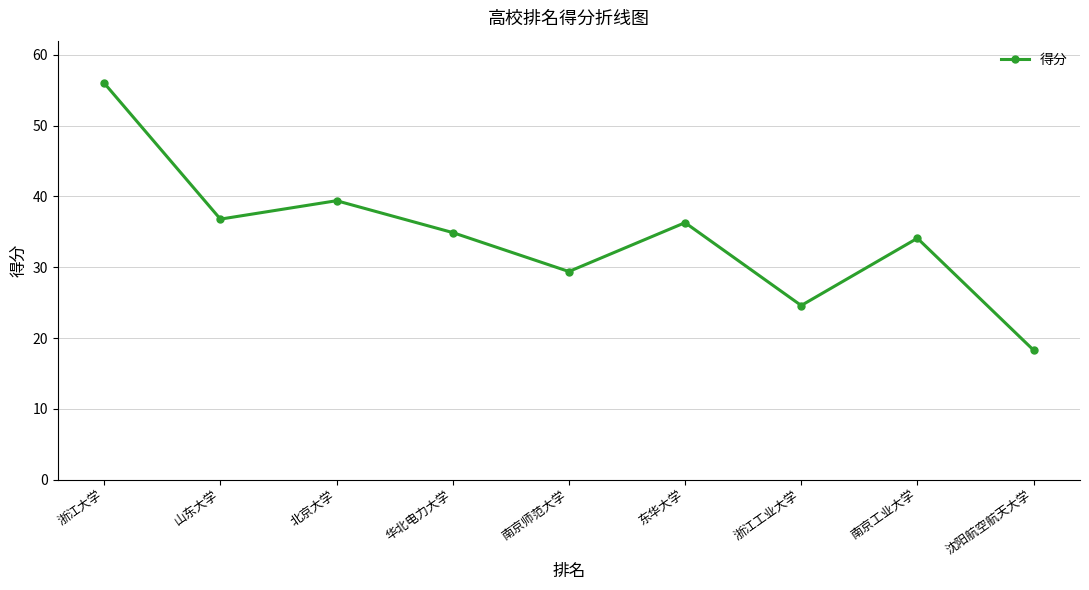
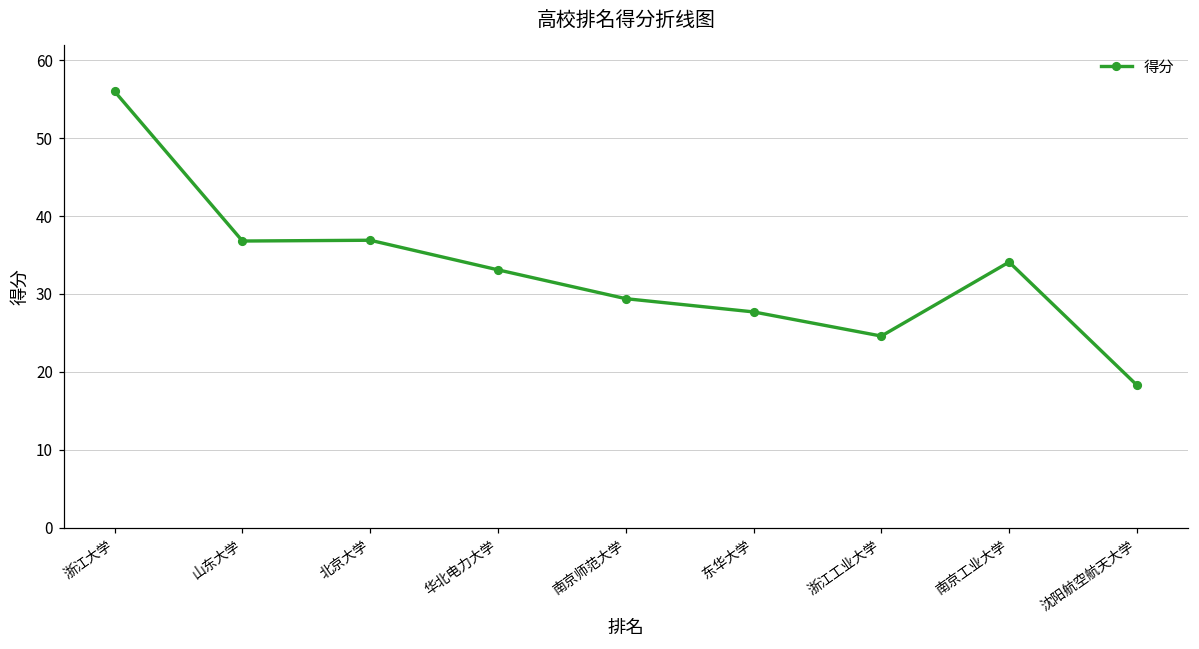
  {
    "浙江大学": 56,
    "山东大学": 37,
-   "北京大学": 39,
-   "华北电力大学": 35,
+   "北京大学": 37,
+   "华北电力大学": 33,
    "南京师范大学": 29,
-   "东华大学": 36,
+   "东华大学": 28,
    "浙江工业大学": 25,
    "南京工业大学": 34,
    "沈阳航空航天大学": 18
  }
